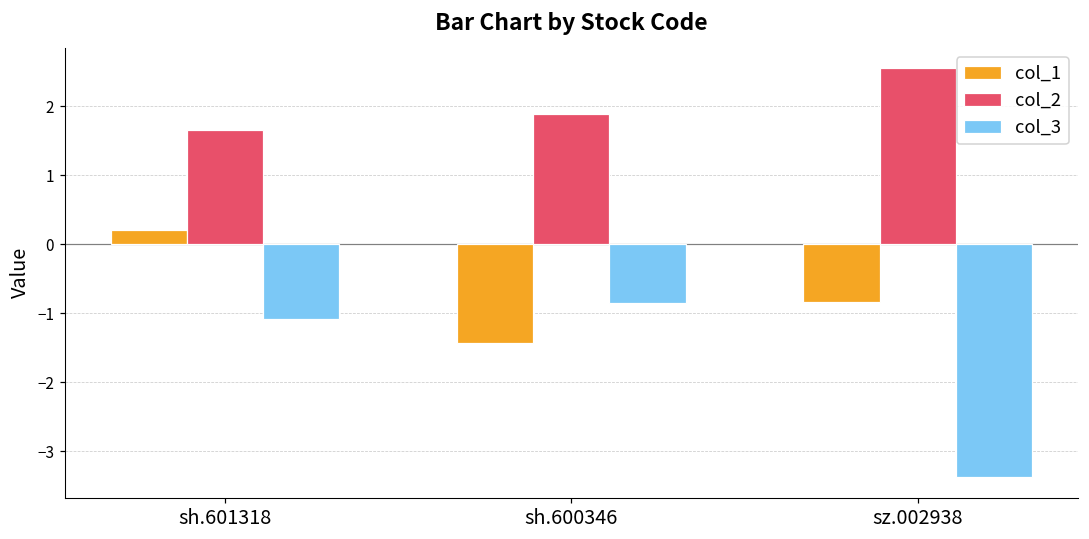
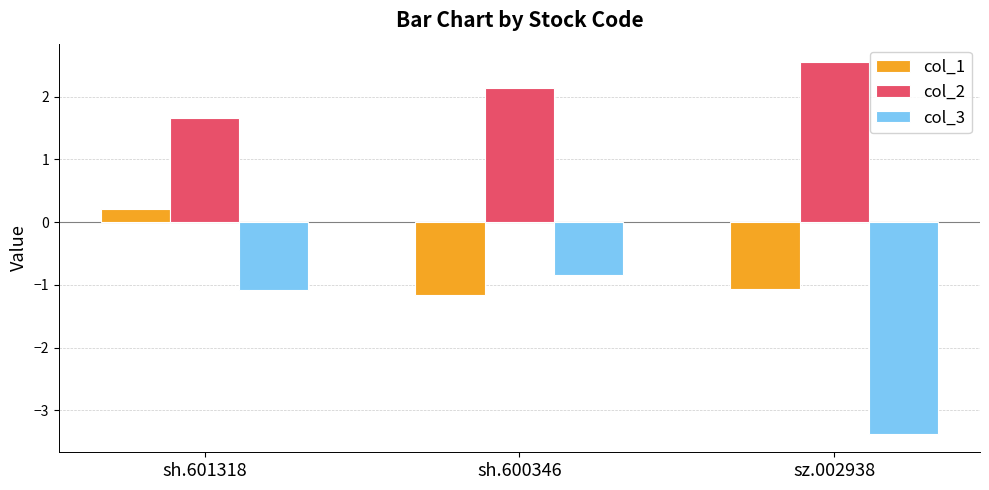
  {
    "col_1": {
      "sh.601318": 0.2,
-     "sh.600346": -1.4,
-     "sz.002938": -0.8
+     "sh.600346": -1.2,
+     "sz.002938": -1.1
    },
    "col_2": {
      "sh.601318": 1.7,
-     "sh.600346": 1.9,
+     "sh.600346": 2.1,
      "sz.002938": 2.5
    },
    "col_3": {
      "sh.601318": -1.1,
      "sh.600346": -0.8,
      "sz.002938": -3.4
    }
  }
